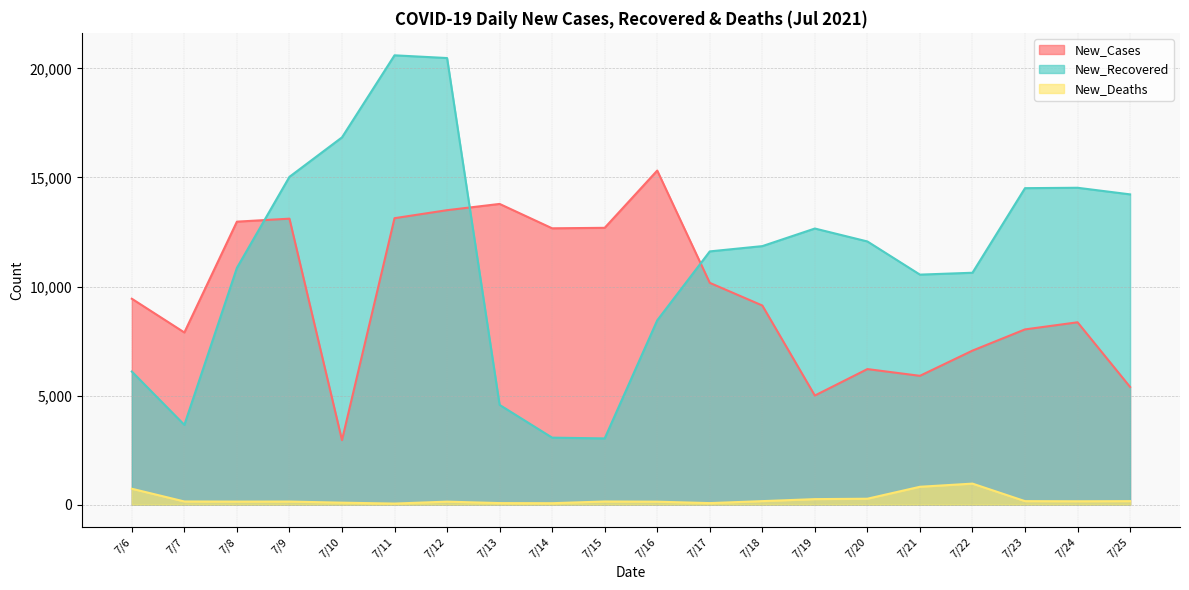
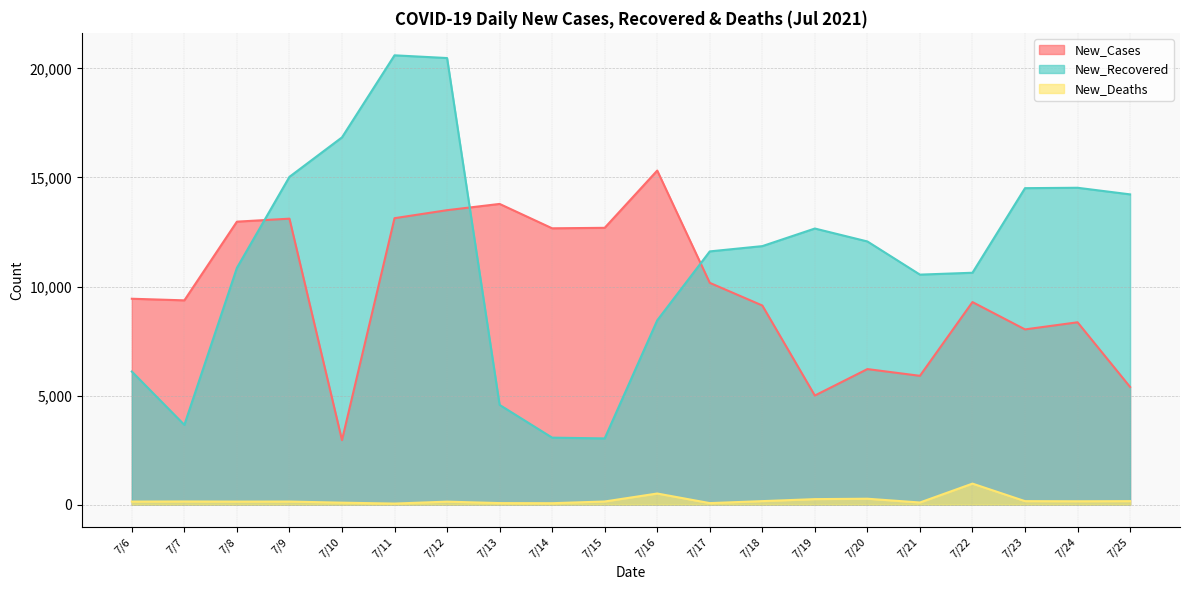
  {
    "New_Cases": {
      "7/6": "9,400",
-     "7/7": "7,900",
+     "7/7": "9,400",
      "7/8": "13,000",
      "7/9": "13,100",
      "7/10": "3,000",
      "7/11": "13,100",
      "7/12": "13,500",
      "7/13": "13,800",
      "7/14": "12,700",
      "7/15": "12,700",
      "7/16": "15,300",
      "7/17": "10,200",
      "7/18": "9,100",
      "7/19": "5,000",
      "7/20": "6,200",
      "7/21": "5,900",
-     "7/22": "7,100",
+     "7/22": "9,300",
      "7/23": "8,000",
      "7/24": "8,400",
      "7/25": "5,400"
    },
    "New_Recovered": {
      "7/6": "6,100",
      "7/7": "3,700",
      "7/8": "10,900",
      "7/9": "15,000",
      "7/10": "16,800",
      "7/11": "20,600",
      "7/12": "20,500",
      "7/13": "4,600",
      "7/14": "3,100",
      "7/15": "3,000",
      "7/16": "8,400",
      "7/17": "11,600",
      "7/18": "11,900",
      "7/19": "12,700",
      "7/20": "12,100",
      "7/21": "10,500",
      "7/22": "10,600",
      "7/23": "14,500",
      "7/24": "14,500",
      "7/25": "14,200"
    },
    "New_Deaths": {
-     "7/6": "700",
+     "7/6": "100",
      "7/7": "100",
      "7/8": "100",
      "7/9": "100",
      "7/10": "100",
      "7/11": "0",
      "7/12": "100",
      "7/13": "100",
      "7/14": "100",
      "7/15": "100",
-     "7/16": "100",
+     "7/16": "500",
      "7/17": "100",
      "7/18": "200",
      "7/19": "300",
      "7/20": "300",
-     "7/21": "800",
+     "7/21": "100",
      "7/22": "1,000",
      "7/23": "200",
      "7/24": "200",
      "7/25": "200"
    }
  }
